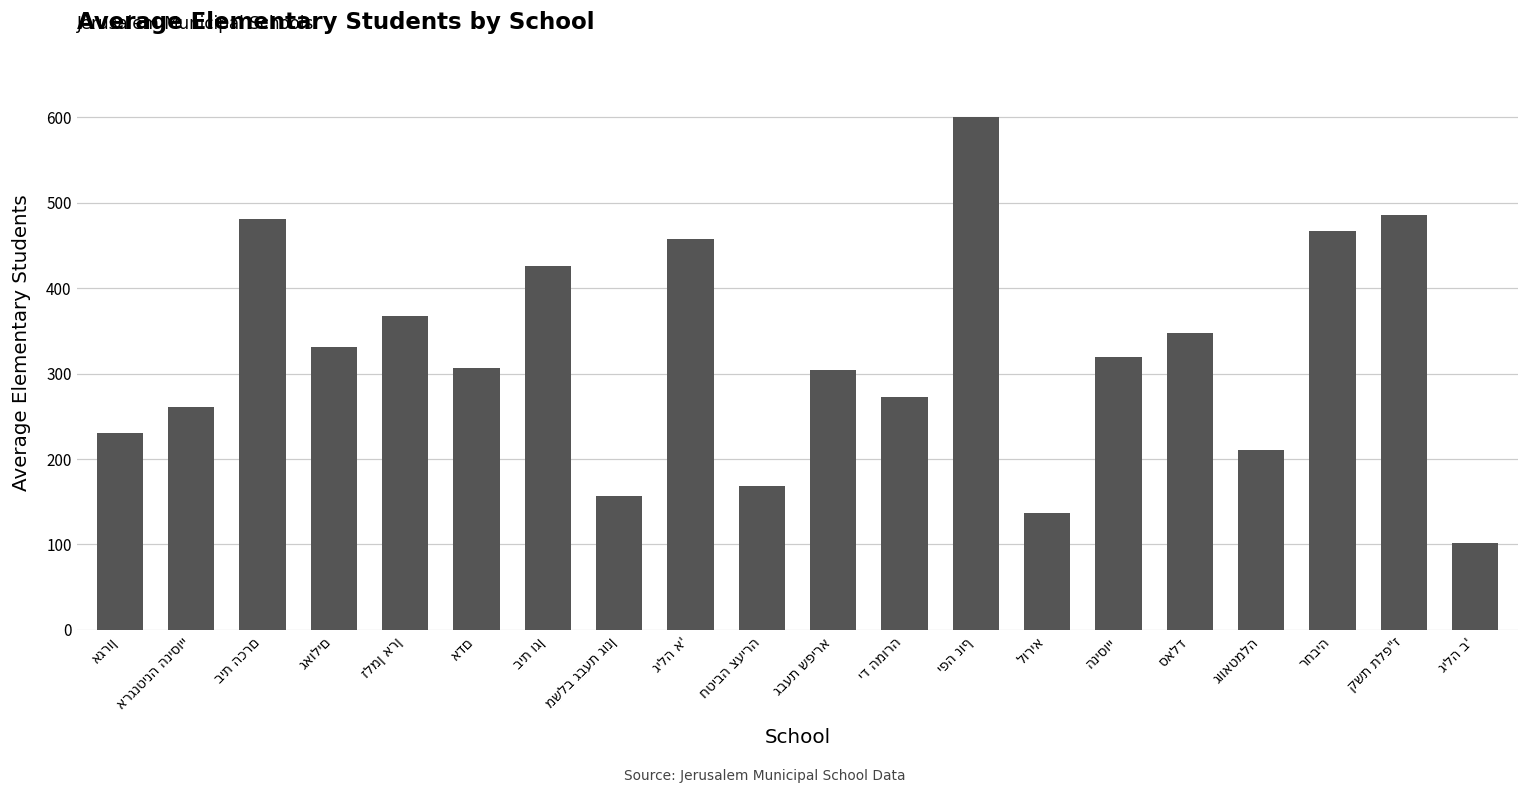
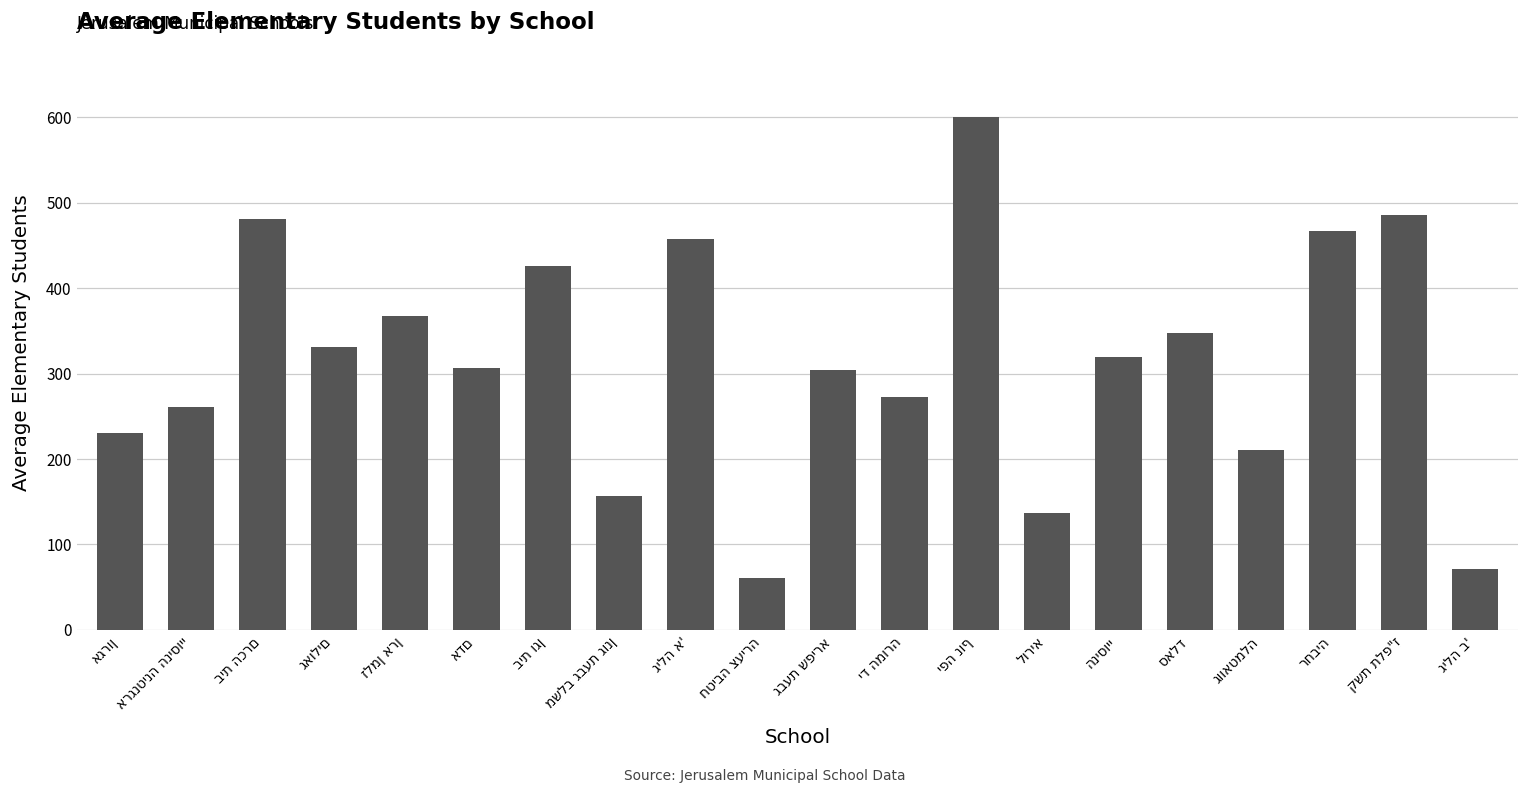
  {
    "אגרון": 230,
    "ארגנטינה הניסויי": 260,
    "בית הכרם": 480,
    "גאולים": 330,
    "זלמן ארן": 370,
    "אדם": 310,
    "בית וגן": 430,
    "משלב גבעת גונן": 160,
    "גילה א'": 460,
-   "חטיבה צעירה": 170,
+   "חטיבה צעירה": 60,
    "גבעת שפירא": 300,
    "יד המורה": 270,
    "יפה נוף": 600,
    "לוריא": 140,
    "הניסויי": 320,
    "סאלד": 350,
    "גוואטמלה": 210,
    "רחביה": 470,
    "קשת תלפ\"ז": 490,
-   "גילה ב'": 100
+   "גילה ב'": 70
  }
